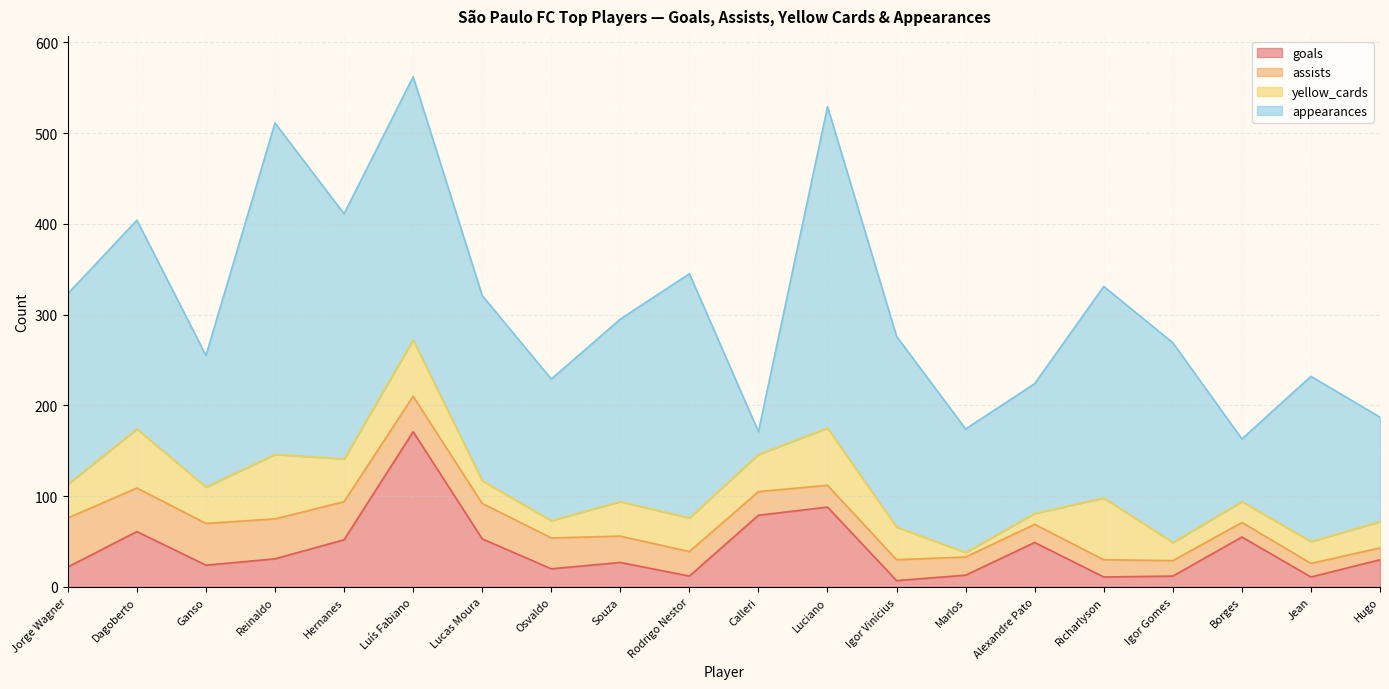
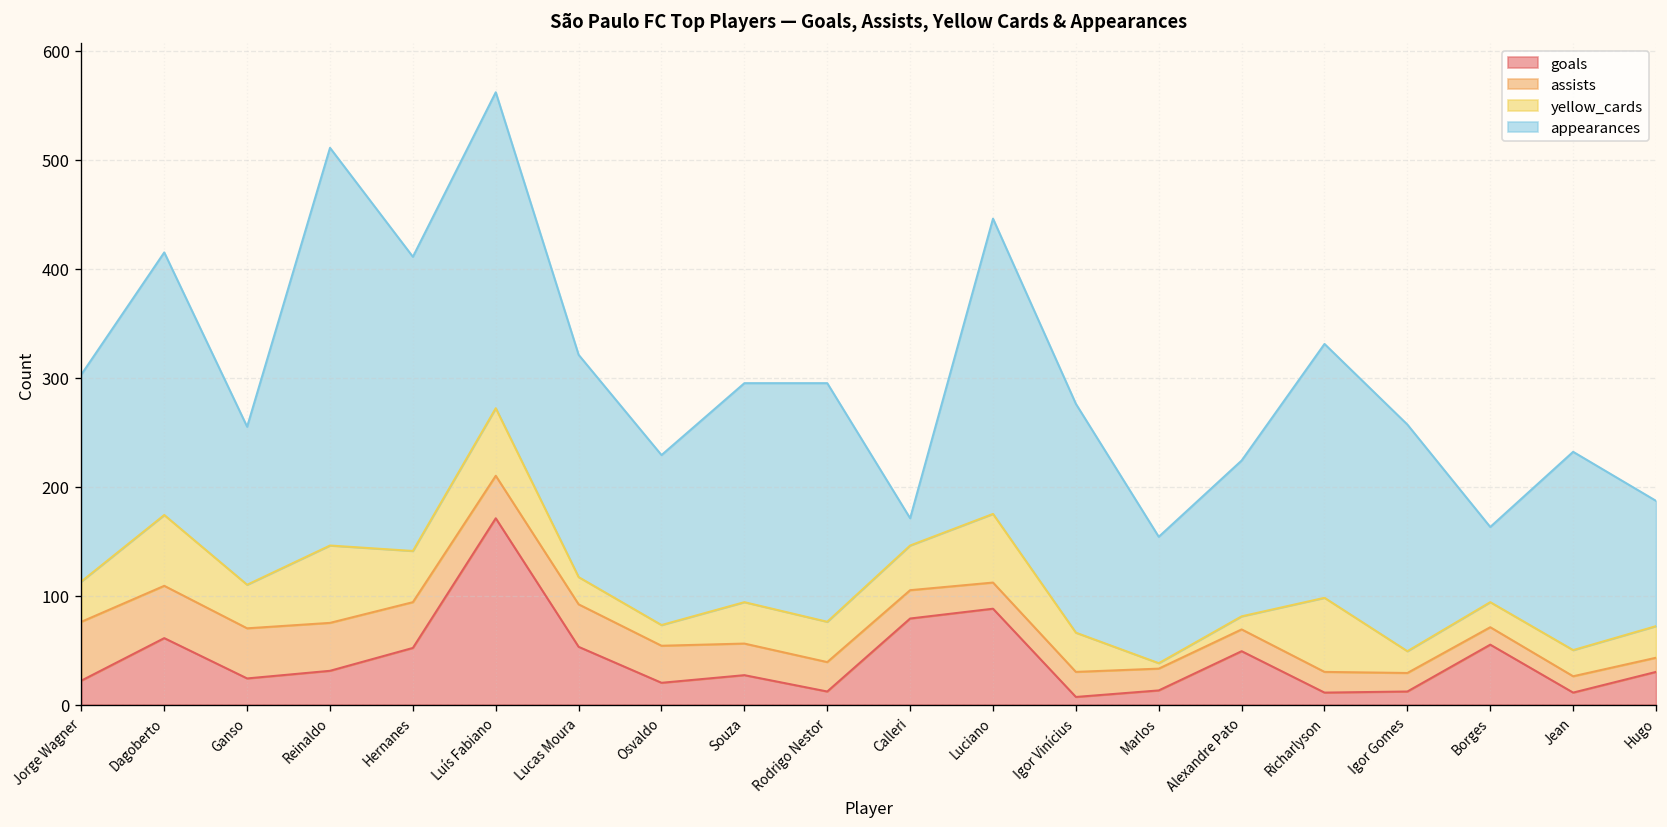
  {
    "appearances": {
-     "Jorge Wagner": 210,
-     "Dagoberto": 230,
+     "Jorge Wagner": 190,
+     "Dagoberto": 240,
      "Ganso": 150,
      "Reinaldo": 370,
      "Hernanes": 270,
      "Luís Fabiano": 290,
      "Lucas Moura": 200,
      "Osvaldo": 160,
      "Souza": 200,
-     "Rodrigo Nestor": 270,
+     "Rodrigo Nestor": 220,
      "Calleri": 30,
-     "Luciano": 350,
+     "Luciano": 270,
      "Igor Vinícius": 210,
-     "Marlos": 140,
+     "Marlos": 120,
      "Alexandre Pato": 140,
      "Richarlyson": 230,
-     "Igor Gomes": 220,
+     "Igor Gomes": 210,
      "Borges": 70,
      "Jean": 180,
      "Hugo": 120
    }
  }
